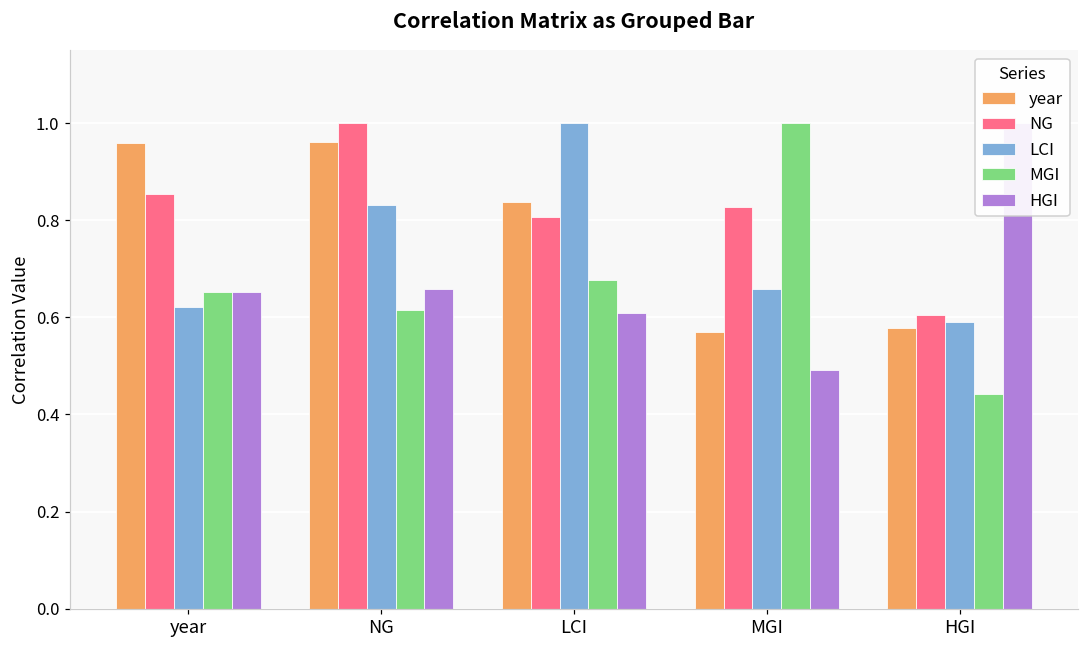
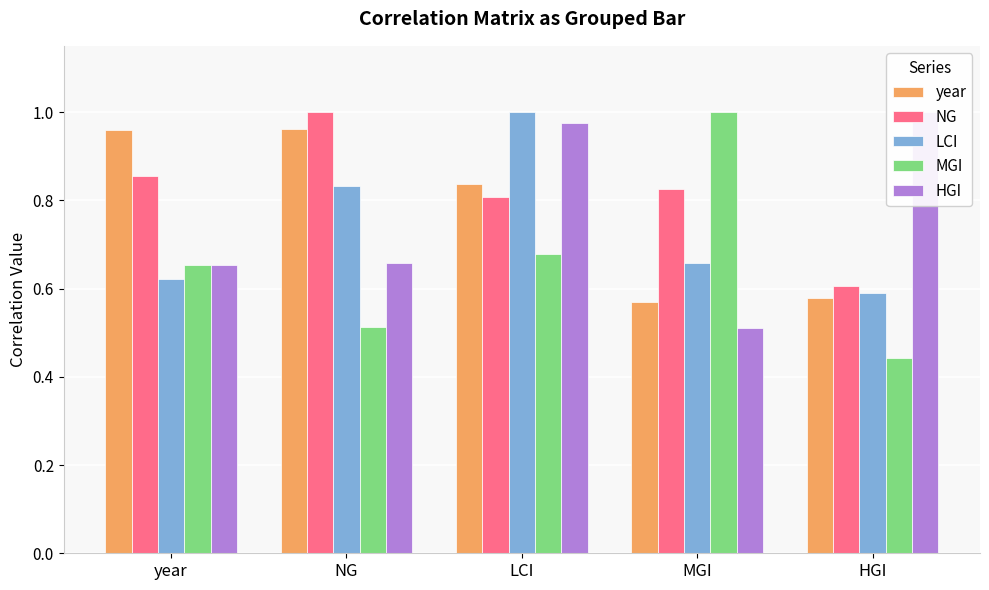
  {
    "year": {
      "year": 0.96,
      "NG": 0.96,
      "LCI": 0.84,
      "MGI": 0.57,
      "HGI": 0.58
    },
    "NG": {
      "year": 0.85,
      "NG": 1.00,
      "LCI": 0.81,
      "MGI": 0.83,
      "HGI": 0.61
    },
    "LCI": {
      "year": 0.62,
      "NG": 0.83,
      "LCI": 1.00,
      "MGI": 0.66,
      "HGI": 0.59
    },
    "MGI": {
      "year": 0.65,
-     "NG": 0.61,
+     "NG": 0.51,
      "LCI": 0.68,
      "MGI": 1.00,
      "HGI": 0.44
    },
    "HGI": {
      "year": 0.65,
      "NG": 0.66,
-     "LCI": 0.61,
-     "MGI": 0.49
+     "LCI": 0.98,
+     "MGI": 0.51
    }
  }
